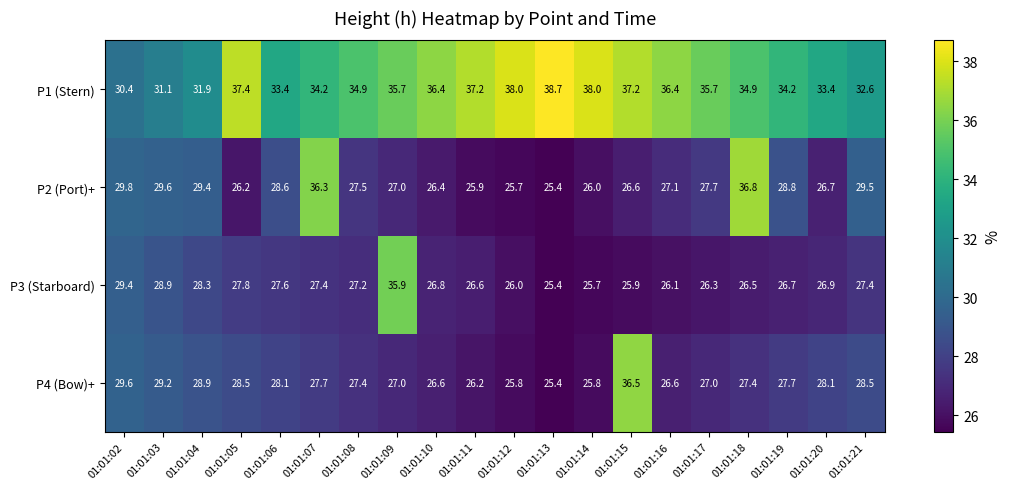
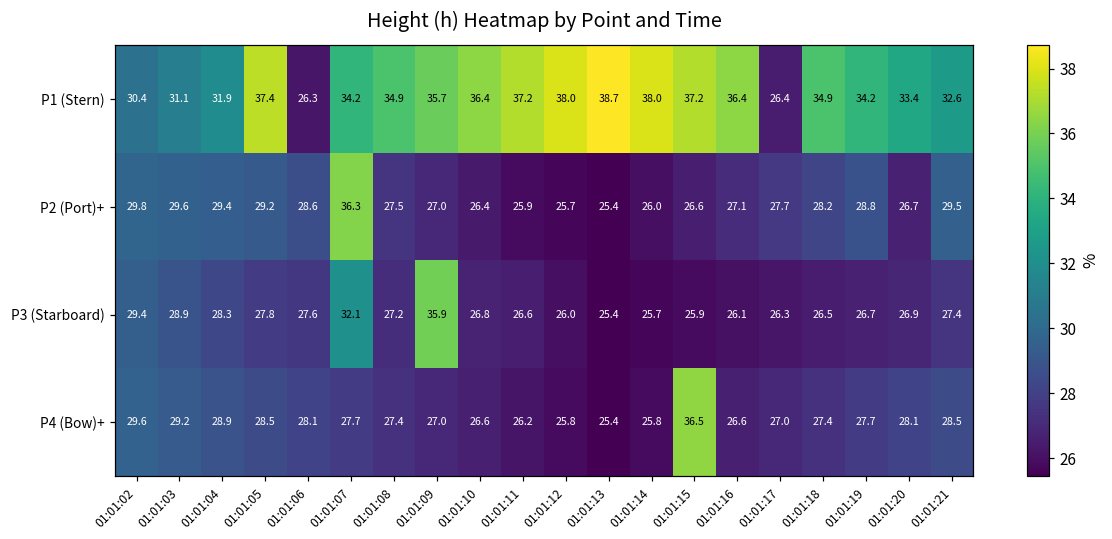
  {
    "P1 (Stern)": {
      "01:01:02": 30.4,
      "01:01:03": 31.1,
      "01:01:04": 31.9,
      "01:01:05": 37.4,
-     "01:01:06": 33.4,
+     "01:01:06": 26.3,
      "01:01:07": 34.2,
      "01:01:08": 34.9,
      "01:01:09": 35.7,
      "01:01:10": 36.4,
      "01:01:11": 37.2,
      "01:01:12": 38.0,
      "01:01:13": 38.7,
      "01:01:14": 38.0,
      "01:01:15": 37.2,
      "01:01:16": 36.4,
-     "01:01:17": 35.7,
+     "01:01:17": 26.4,
      "01:01:18": 34.9,
      "01:01:19": 34.2,
      "01:01:20": 33.4,
      "01:01:21": 32.6
    },
    "P2 (Port)+": {
      "01:01:02": 29.8,
      "01:01:03": 29.6,
      "01:01:04": 29.4,
-     "01:01:05": 26.2,
+     "01:01:05": 29.2,
      "01:01:06": 28.6,
      "01:01:07": 36.3,
      "01:01:08": 27.5,
      "01:01:09": 27.0,
      "01:01:10": 26.4,
      "01:01:11": 25.9,
      "01:01:12": 25.7,
      "01:01:13": 25.4,
      "01:01:14": 26.0,
      "01:01:15": 26.6,
      "01:01:16": 27.1,
      "01:01:17": 27.7,
-     "01:01:18": 36.8,
+     "01:01:18": 28.2,
      "01:01:19": 28.8,
      "01:01:20": 26.7,
      "01:01:21": 29.5
    },
    "P3 (Starboard)": {
      "01:01:02": 29.4,
      "01:01:03": 28.9,
      "01:01:04": 28.3,
      "01:01:05": 27.8,
      "01:01:06": 27.6,
-     "01:01:07": 27.4,
+     "01:01:07": 32.1,
      "01:01:08": 27.2,
      "01:01:09": 35.9,
      "01:01:10": 26.8,
      "01:01:11": 26.6,
      "01:01:12": 26.0,
      "01:01:13": 25.4,
      "01:01:14": 25.7,
      "01:01:15": 25.9,
      "01:01:16": 26.1,
      "01:01:17": 26.3,
      "01:01:18": 26.5,
      "01:01:19": 26.7,
      "01:01:20": 26.9,
      "01:01:21": 27.4
    },
    "P4 (Bow)+": {
      "01:01:02": 29.6,
      "01:01:03": 29.2,
      "01:01:04": 28.9,
      "01:01:05": 28.5,
      "01:01:06": 28.1,
      "01:01:07": 27.7,
      "01:01:08": 27.4,
      "01:01:09": 27.0,
      "01:01:10": 26.6,
      "01:01:11": 26.2,
      "01:01:12": 25.8,
      "01:01:13": 25.4,
      "01:01:14": 25.8,
      "01:01:15": 36.5,
      "01:01:16": 26.6,
      "01:01:17": 27.0,
      "01:01:18": 27.4,
      "01:01:19": 27.7,
      "01:01:20": 28.1,
      "01:01:21": 28.5
    }
  }
